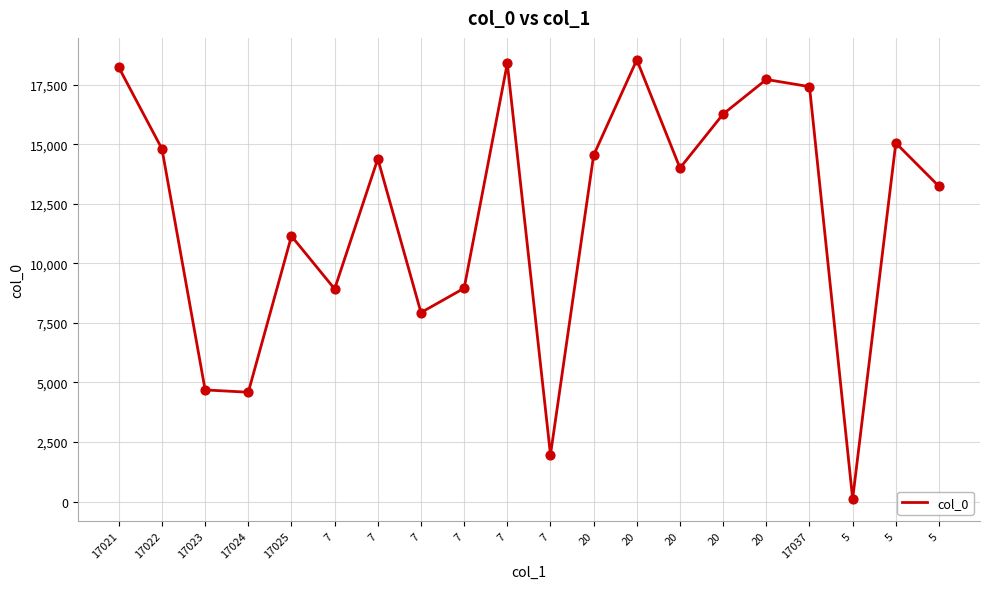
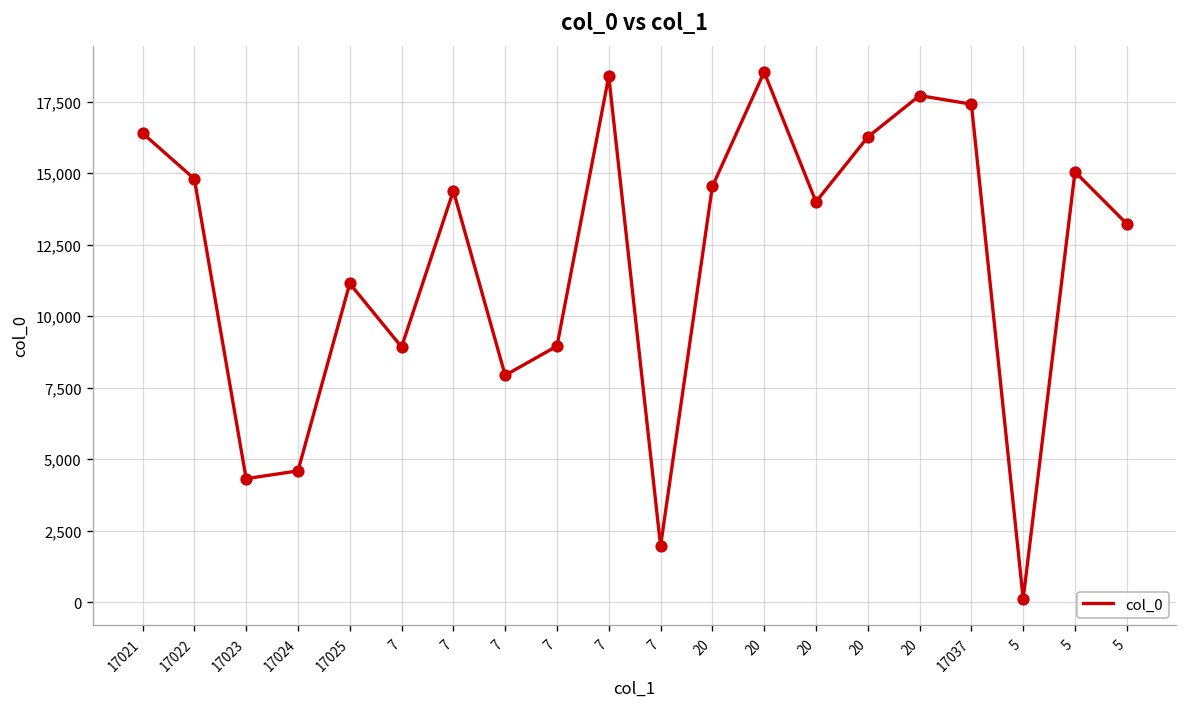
  {
-   "17021": "18,200",
+   "17021": "16,400",
    "17022": "14,800",
-   "17023": "4,700",
+   "17023": "4,300",
    "17024": "4,600",
    "17025": "11,100",
    "17037": "17,400"
  }
